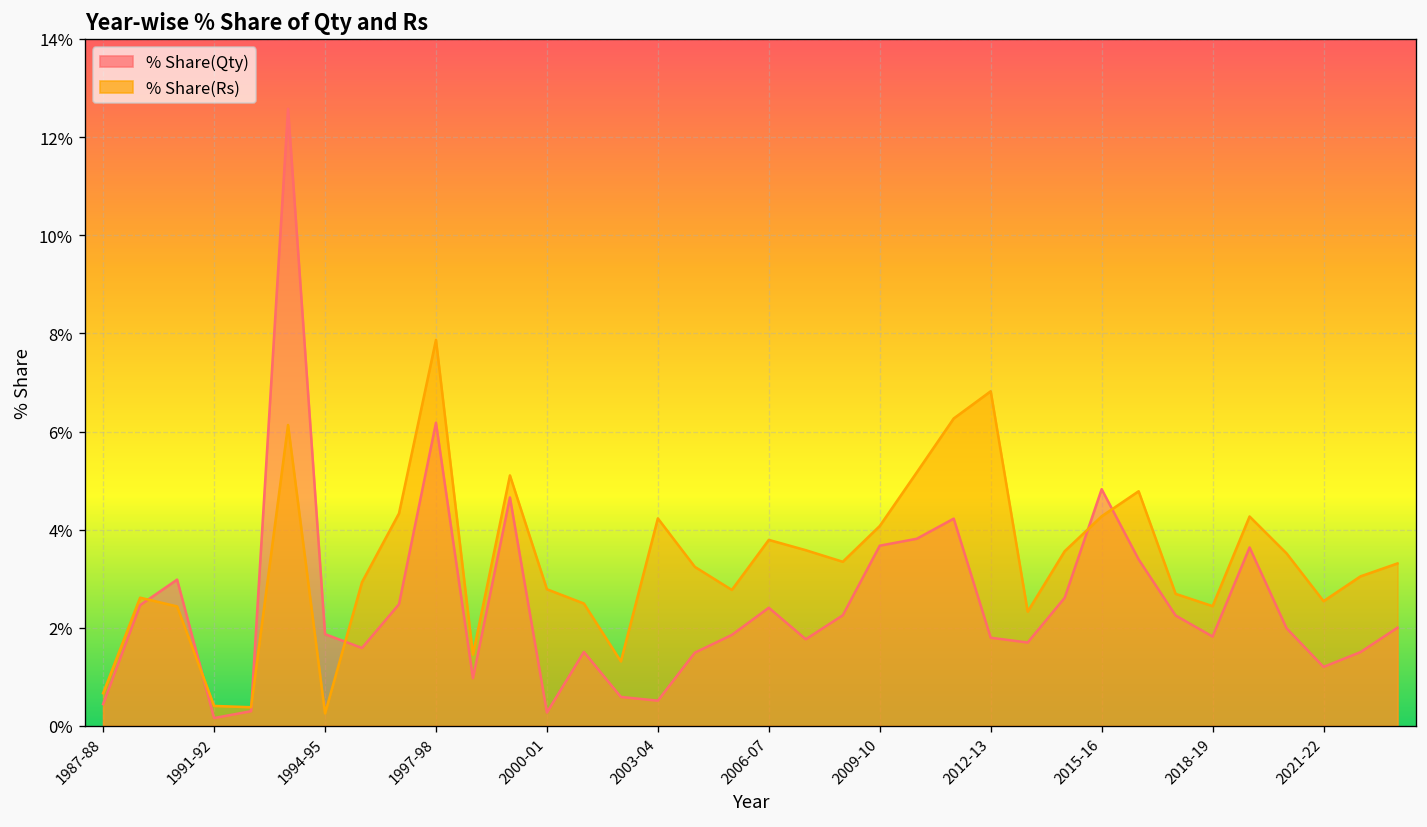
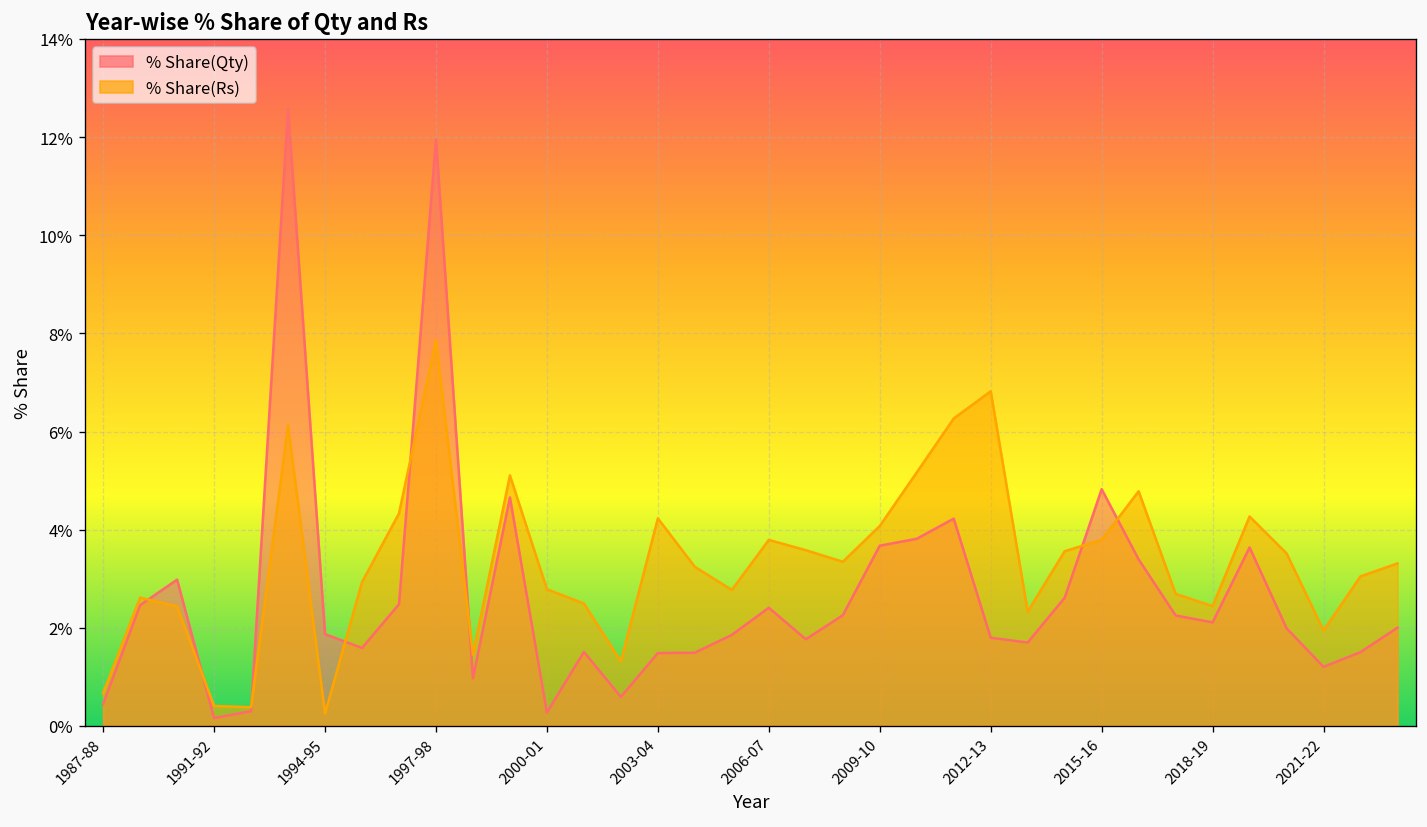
  {
    "% Share(Qty)": {
      "1987-88": "0.4%",
      "1991-92": "0.2%",
      "1994-95": "1.9%",
-     "1997-98": "6.2%",
+     "1997-98": "12.0%",
      "2000-01": "0.3%",
-     "2003-04": "0.5%",
+     "2003-04": "1.5%",
      "2006-07": "2.4%",
      "2009-10": "3.7%",
      "2012-13": "1.8%",
      "2015-16": "4.8%",
-     "2018-19": "1.8%",
+     "2018-19": "2.1%",
      "2021-22": "1.2%"
    },
    "% Share(Rs)": {
      "1987-88": "0.7%",
      "1991-92": "0.4%",
      "1994-95": "0.3%",
      "1997-98": "7.9%",
      "2000-01": "2.8%",
      "2003-04": "4.2%",
      "2006-07": "3.8%",
      "2009-10": "4.1%",
      "2012-13": "6.8%",
-     "2015-16": "4.3%",
+     "2015-16": "3.8%",
      "2018-19": "2.4%",
-     "2021-22": "2.5%"
+     "2021-22": "1.9%"
    }
  }
